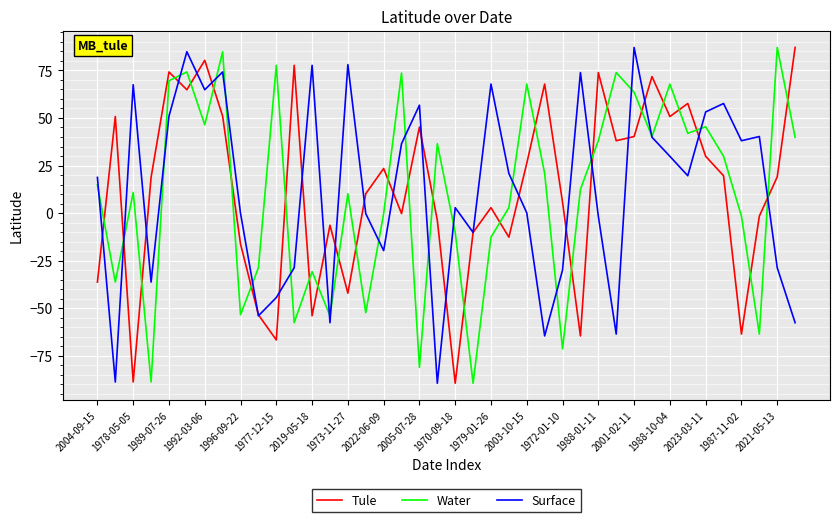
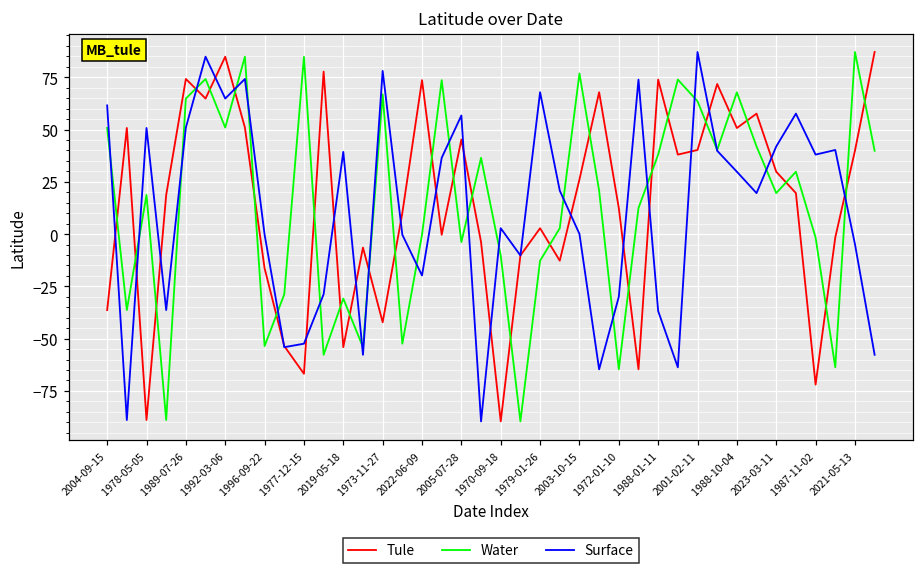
  {
    "Tule": {
      "2004-09-15": -36,
      "1978-05-05": -89,
      "1989-07-26": 74,
-     "1992-03-06": 80,
+     "1992-03-06": 85,
      "1996-09-22": -16,
      "1977-12-15": -67,
      "2019-05-18": -54,
      "1973-11-27": -42,
-     "2022-06-09": 23,
+     "2022-06-09": 74,
      "2005-07-28": 45,
      "1970-09-18": -90,
      "1979-01-26": 3,
      "2003-10-15": 26,
-     "1972-01-10": 6,
+     "1972-01-10": 12,
      "1988-01-11": 74,
      "2001-02-11": 40,
      "1988-10-04": 51,
      "2023-03-11": 30,
-     "1987-11-02": -64,
-     "2021-05-13": 19
+     "1987-11-02": -72,
+     "2021-05-13": 40
    },
    "Water": {
-     "2004-09-15": 15,
-     "1978-05-05": 11,
-     "1989-07-26": 70,
-     "1992-03-06": 46,
+     "2004-09-15": 51,
+     "1978-05-05": 19,
+     "1989-07-26": 65,
+     "1992-03-06": 51,
      "1996-09-22": -54,
-     "1977-12-15": 78,
+     "1977-12-15": 85,
      "2019-05-18": -31,
-     "1973-11-27": 10,
+     "1973-11-27": 67,
      "2022-06-09": 0,
-     "2005-07-28": -81,
+     "2005-07-28": -4,
      "1970-09-18": -10,
      "1979-01-26": -13,
-     "2003-10-15": 68,
-     "1972-01-10": -71,
+     "2003-10-15": 77,
+     "1972-01-10": -65,
      "1988-01-11": 38,
      "2001-02-11": 64,
      "1988-10-04": 68,
-     "2023-03-11": 45,
+     "2023-03-11": 20,
      "1987-11-02": -2,
      "2021-05-13": 87
    },
    "Surface": {
-     "2004-09-15": 19,
-     "1978-05-05": 67,
+     "2004-09-15": 62,
+     "1978-05-05": 51,
      "1989-07-26": 51,
      "1992-03-06": 65,
      "1996-09-22": 0,
-     "1977-12-15": -44,
-     "2019-05-18": 78,
+     "1977-12-15": -52,
+     "2019-05-18": 39,
      "1973-11-27": 78,
      "2022-06-09": -20,
      "2005-07-28": 57,
      "1970-09-18": 3,
      "1979-01-26": 68,
      "2003-10-15": 0,
      "1972-01-10": -30,
-     "1988-01-11": -2,
+     "1988-01-11": -37,
      "2001-02-11": 87,
      "1988-10-04": 30,
-     "2023-03-11": 53,
+     "2023-03-11": 42,
      "1987-11-02": 38,
-     "2021-05-13": -29
+     "2021-05-13": -5
    }
  }
